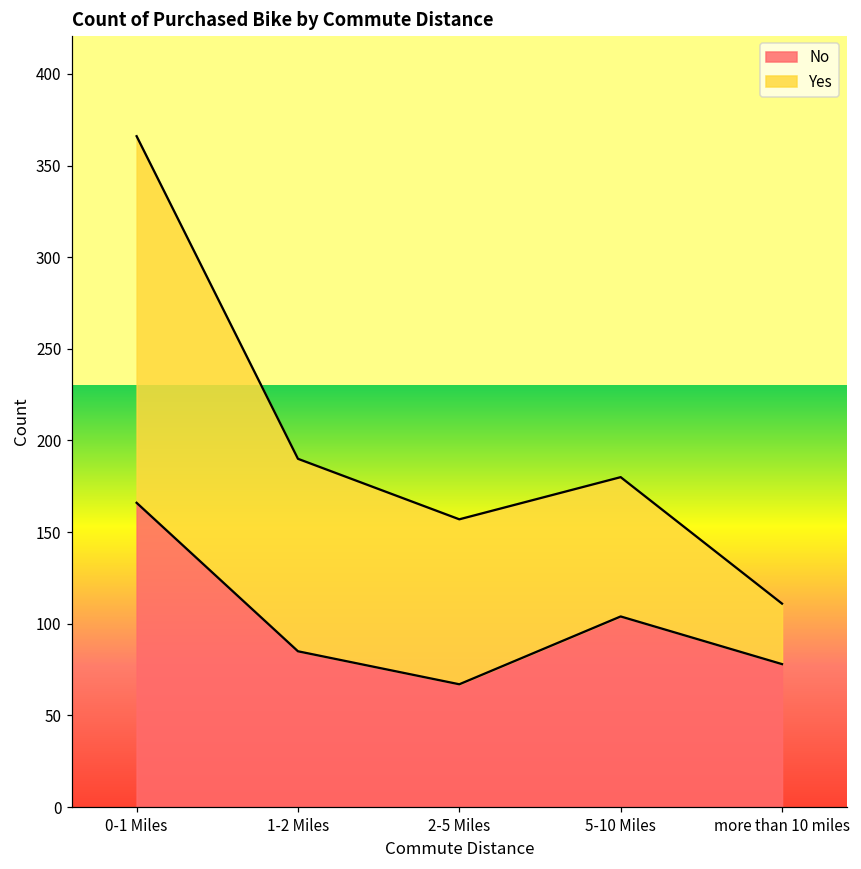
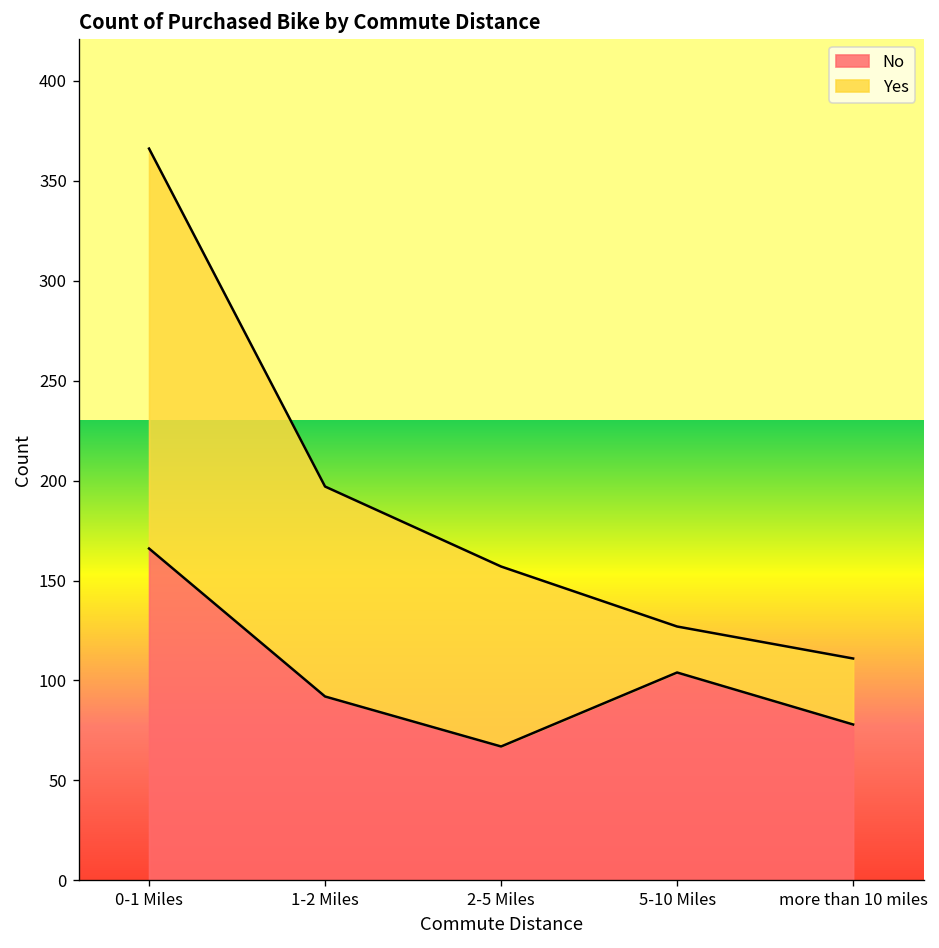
  {
    "No": {
      "0-1 Miles": 166,
-     "1-2 Miles": 85,
+     "1-2 Miles": 92,
      "2-5 Miles": 67,
      "5-10 Miles": 104,
      "more than 10 miles": 78
    },
    "Yes": {
      "0-1 Miles": 200,
      "1-2 Miles": 105,
      "2-5 Miles": 90,
-     "5-10 Miles": 76,
+     "5-10 Miles": 23,
      "more than 10 miles": 33
    }
  }
